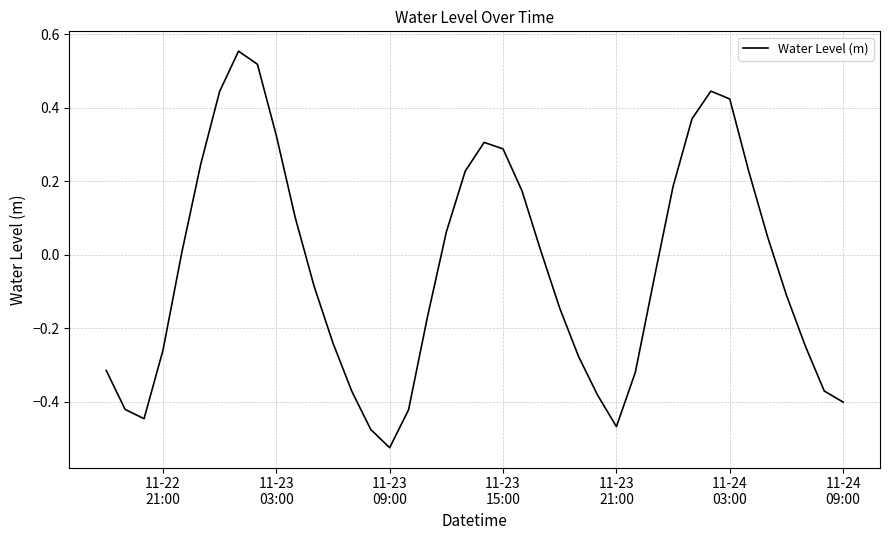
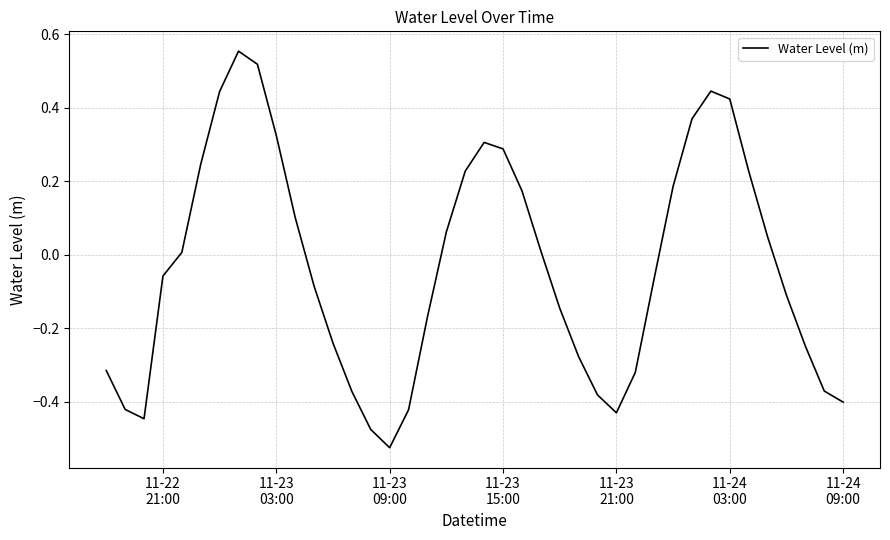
  {
-   "11-22 21:00": -0.26,
+   "11-22 21:00": -0.06,
    "11-23 03:00": 0.33,
    "11-23 09:00": -0.53,
    "11-23 15:00": 0.29,
-   "11-23 21:00": -0.47,
+   "11-23 21:00": -0.43,
    "11-24 03:00": 0.42,
    "11-24 09:00": -0.40
  }
